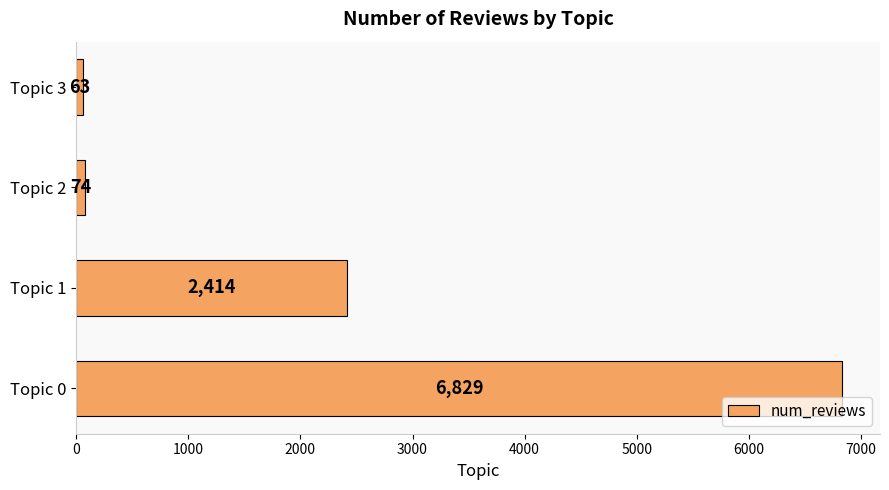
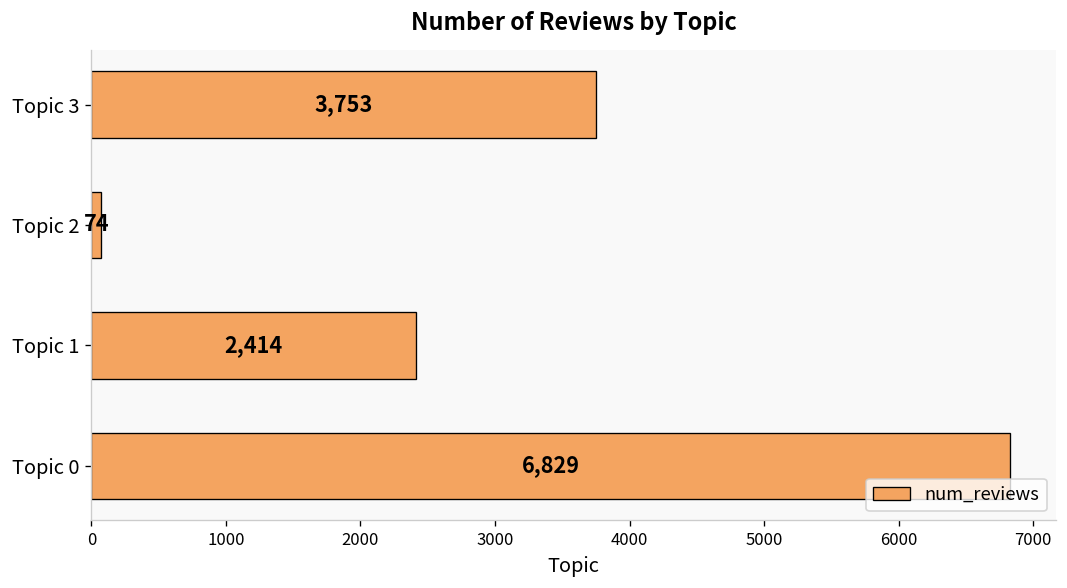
  {
-   "Topic 3": "63",
+   "Topic 3": "3,753",
    "Topic 2": "74",
    "Topic 1": "2,414",
    "Topic 0": "6,829"
  }
